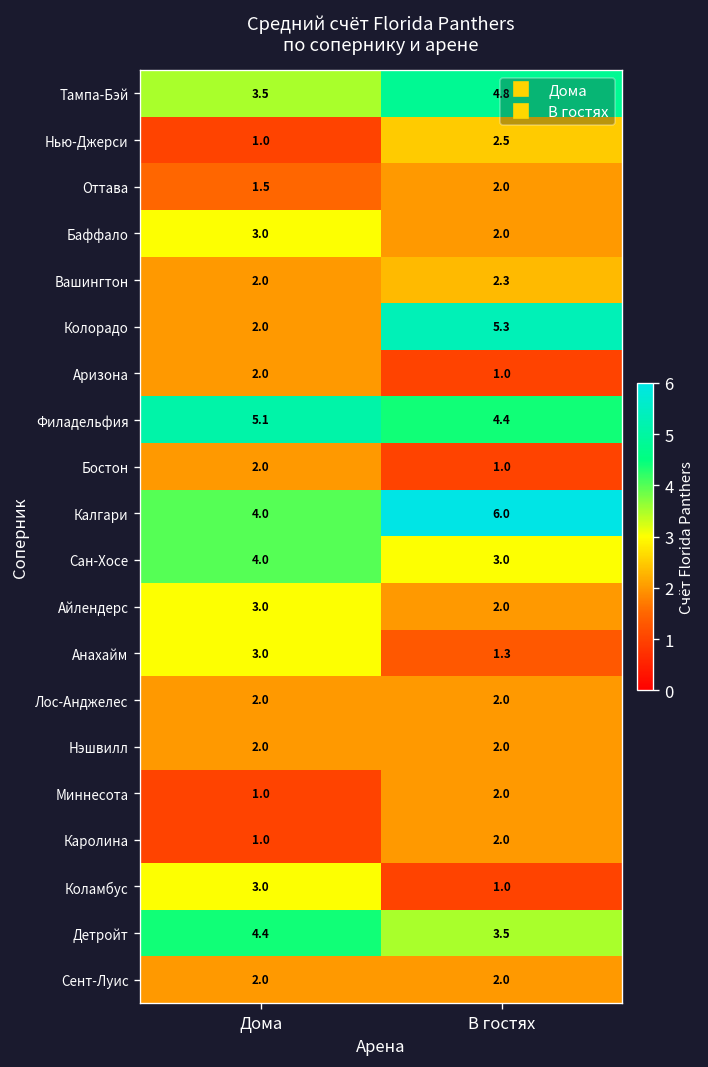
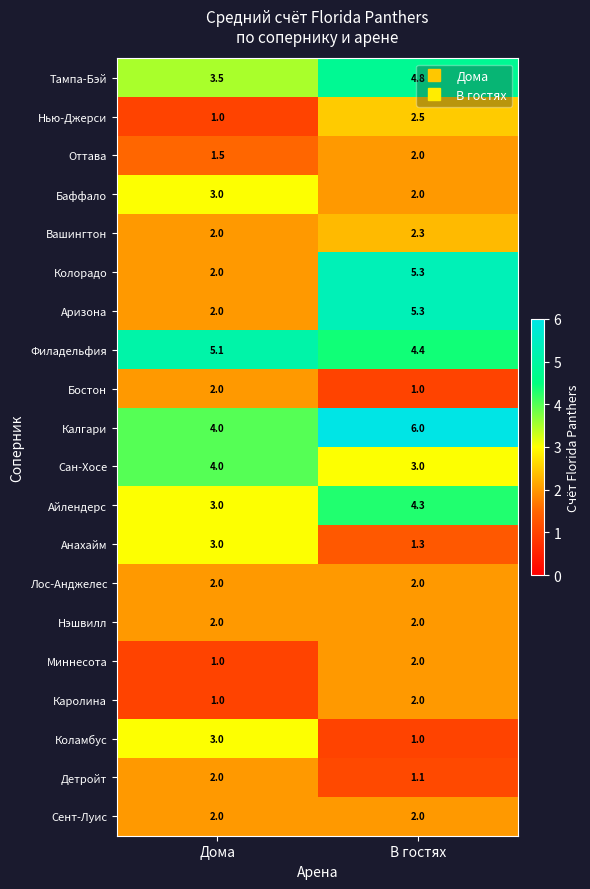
  {
    "Тампа-Бэй": {
      "Дома": 3.5
    },
    "Нью-Джерси": {
      "Дома": 1.0,
      "В гостях": 2.5
    },
    "Оттава": {
      "Дома": 1.5,
      "В гостях": 2.0
    },
    "Баффало": {
      "Дома": 3.0,
      "В гостях": 2.0
    },
    "Вашингтон": {
      "Дома": 2.0,
      "В гостях": 2.3
    },
    "Колорадо": {
      "Дома": 2.0,
      "В гостях": 5.3
    },
    "Аризона": {
      "Дома": 2.0,
-     "В гостях": 1.0
+     "В гостях": 5.3
    },
    "Филадельфия": {
      "Дома": 5.1,
      "В гостях": 4.4
    },
    "Бостон": {
      "Дома": 2.0,
      "В гостях": 1.0
    },
    "Калгари": {
      "Дома": 4.0,
      "В гостях": 6.0
    },
    "Сан-Хосе": {
      "Дома": 4.0,
      "В гостях": 3.0
    },
    "Айлендерс": {
      "Дома": 3.0,
-     "В гостях": 2.0
+     "В гостях": 4.3
    },
    "Анахайм": {
      "Дома": 3.0,
      "В гостях": 1.3
    },
    "Лос-Анджелес": {
      "Дома": 2.0,
      "В гостях": 2.0
    },
    "Нэшвилл": {
      "Дома": 2.0,
      "В гостях": 2.0
    },
    "Миннесота": {
      "Дома": 1.0,
      "В гостях": 2.0
    },
    "Каролина": {
      "Дома": 1.0,
      "В гостях": 2.0
    },
    "Коламбус": {
      "Дома": 3.0,
      "В гостях": 1.0
    },
    "Детройт": {
-     "Дома": 4.4,
-     "В гостях": 3.5
+     "Дома": 2.0,
+     "В гостях": 1.1
    },
    "Сент-Луис": {
      "Дома": 2.0,
      "В гостях": 2.0
    }
  }
